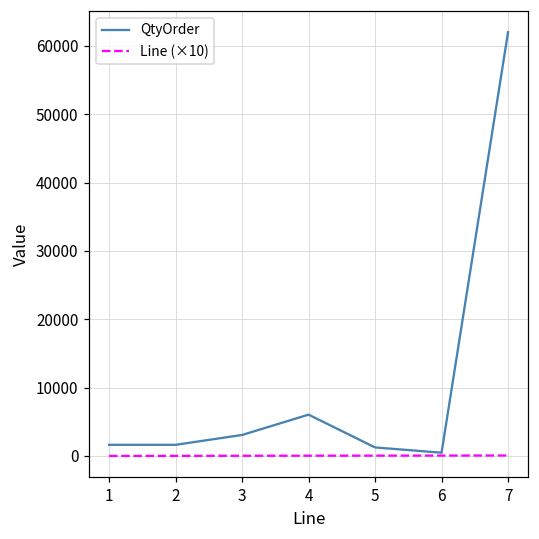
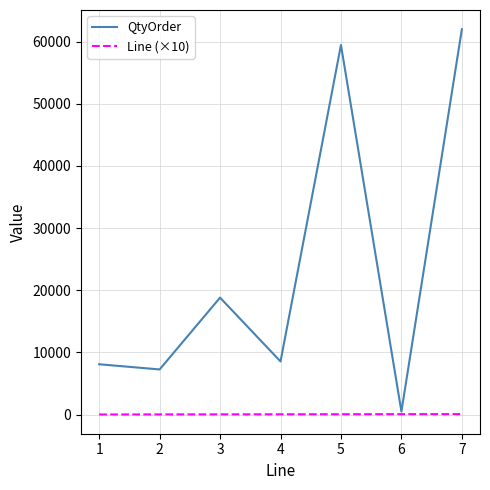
  {
    "QtyOrder": {
-     "1": 2000,
-     "2": 2000,
-     "3": 3000,
-     "4": 6000,
-     "5": 1000,
+     "1": 8000,
+     "2": 7000,
+     "3": 19000,
+     "4": 9000,
+     "5": 59000,
      "6": 0,
      "7": 62000
    },
    "Line (×10)": {
      "1": 0,
      "2": 0,
      "3": 0,
      "4": 0,
      "5": 0,
      "6": 0,
      "7": 0
    }
  }
